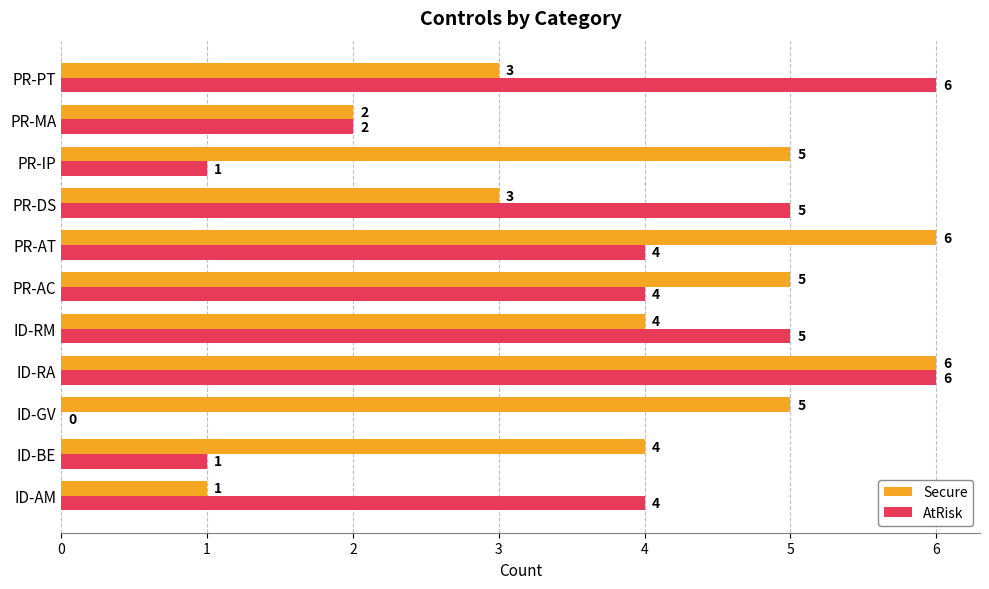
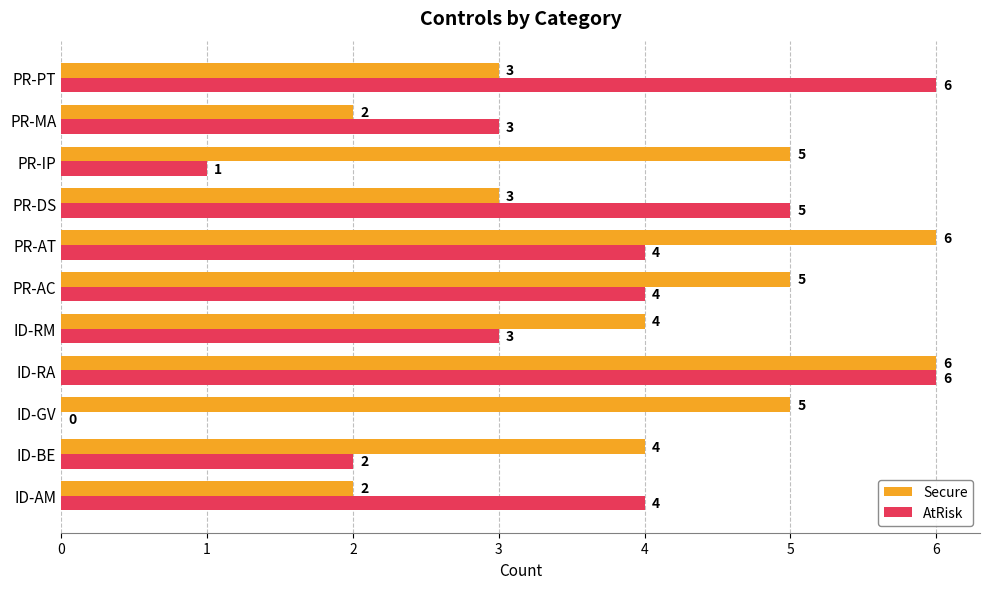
  {
    "Secure": {
      "PR-PT": 3,
      "PR-MA": 2,
      "PR-IP": 5,
      "PR-DS": 3,
      "PR-AT": 6,
      "PR-AC": 5,
      "ID-RM": 4,
      "ID-RA": 6,
      "ID-GV": 5,
      "ID-BE": 4,
-     "ID-AM": 1
+     "ID-AM": 2
    },
    "AtRisk": {
      "PR-PT": 6,
-     "PR-MA": 2,
+     "PR-MA": 3,
      "PR-IP": 1,
      "PR-DS": 5,
      "PR-AT": 4,
      "PR-AC": 4,
-     "ID-RM": 5,
+     "ID-RM": 3,
      "ID-RA": 6,
      "ID-GV": 0,
-     "ID-BE": 1,
+     "ID-BE": 2,
      "ID-AM": 4
    }
  }
